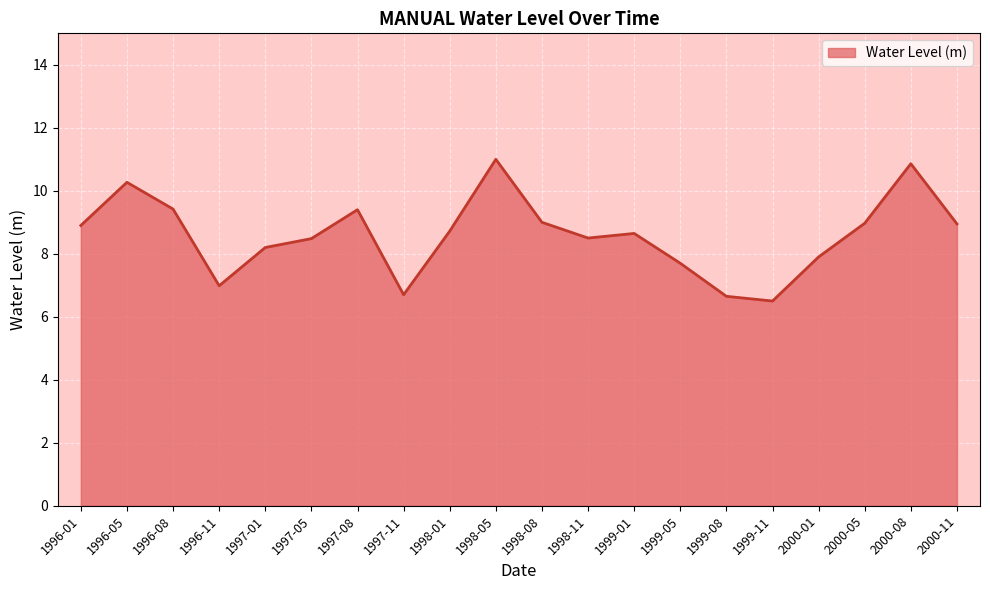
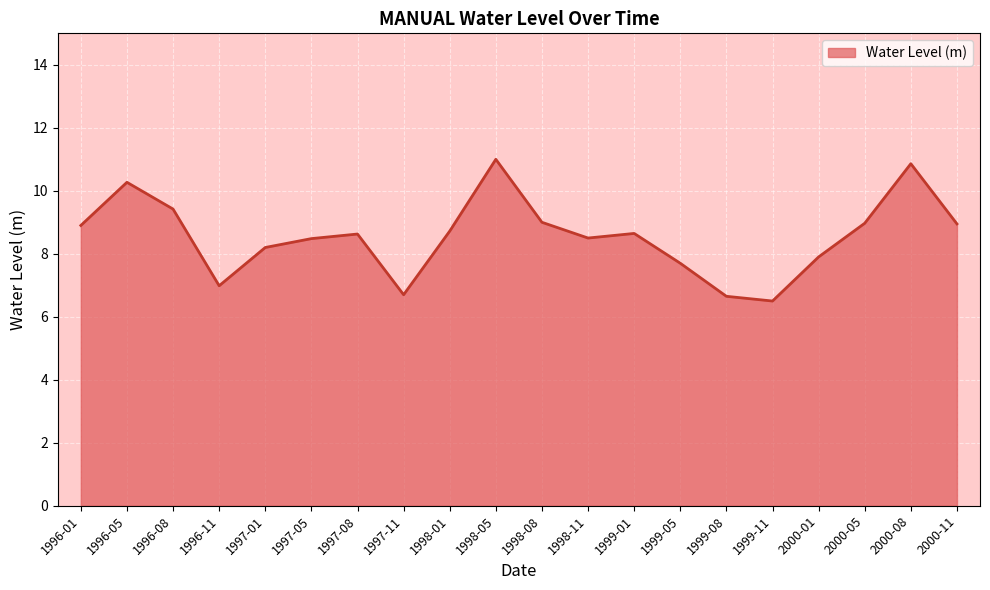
  {
    "1996-01": 8.9,
    "1996-05": 10.3,
    "1996-08": 9.4,
    "1996-11": 7.0,
    "1997-01": 8.2,
    "1997-05": 8.5,
-   "1997-08": 9.4,
+   "1997-08": 8.6,
    "1997-11": 6.7,
    "1998-01": 8.7,
    "1998-05": 11.0,
    "1998-08": 9.0,
    "1998-11": 8.5,
    "1999-01": 8.6,
    "1999-05": 7.7,
    "1999-08": 6.7,
    "1999-11": 6.5,
    "2000-01": 7.9,
    "2000-05": 9.0,
    "2000-08": 10.9,
    "2000-11": 8.9
  }
